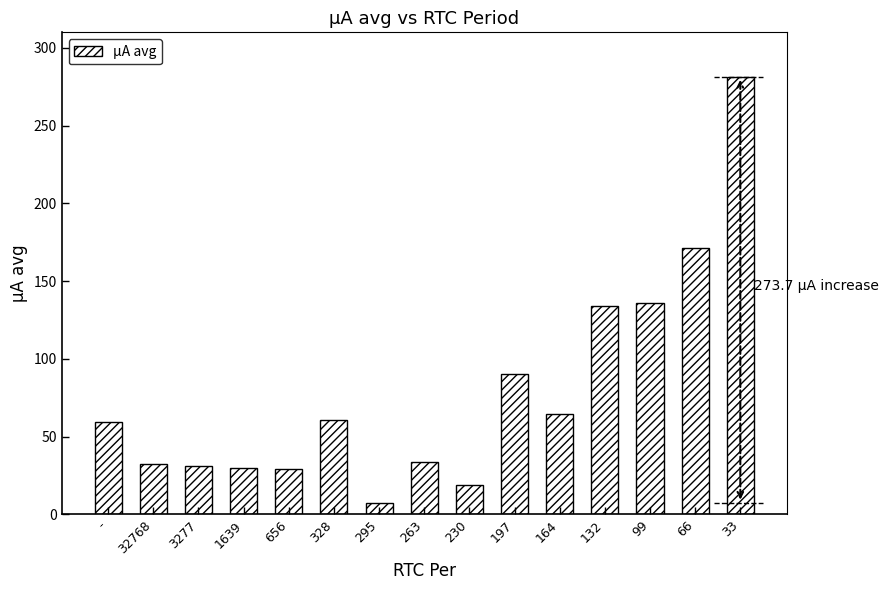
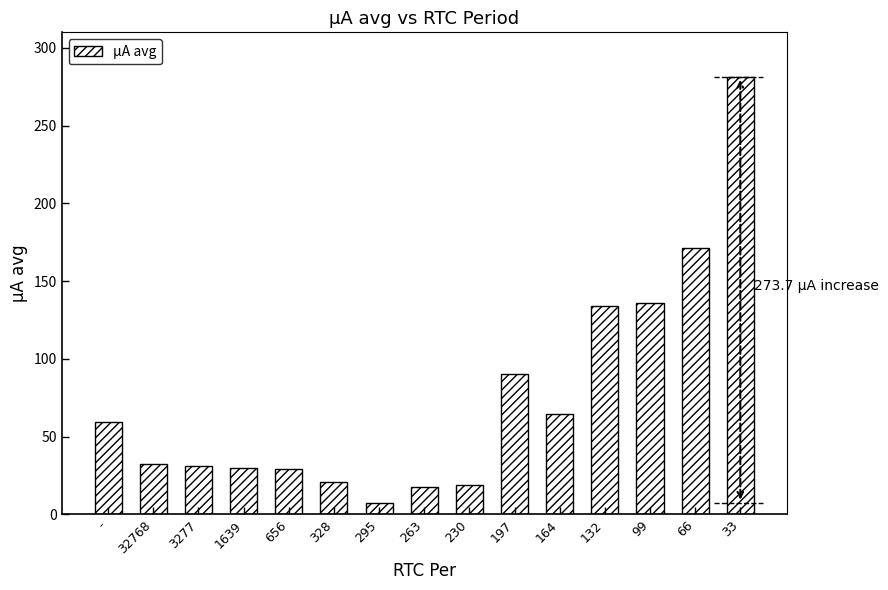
  {
    "-": 59,
    "32768": 33,
    "3277": 31,
    "1639": 30,
    "656": 29,
-   "328": 61,
+   "328": 21,
    "295": 8,
-   "263": 34,
+   "263": 18,
    "230": 19,
    "197": 90,
    "164": 65,
    "132": 134,
    "99": 136,
    "66": 171,
    "33": 281
  }
